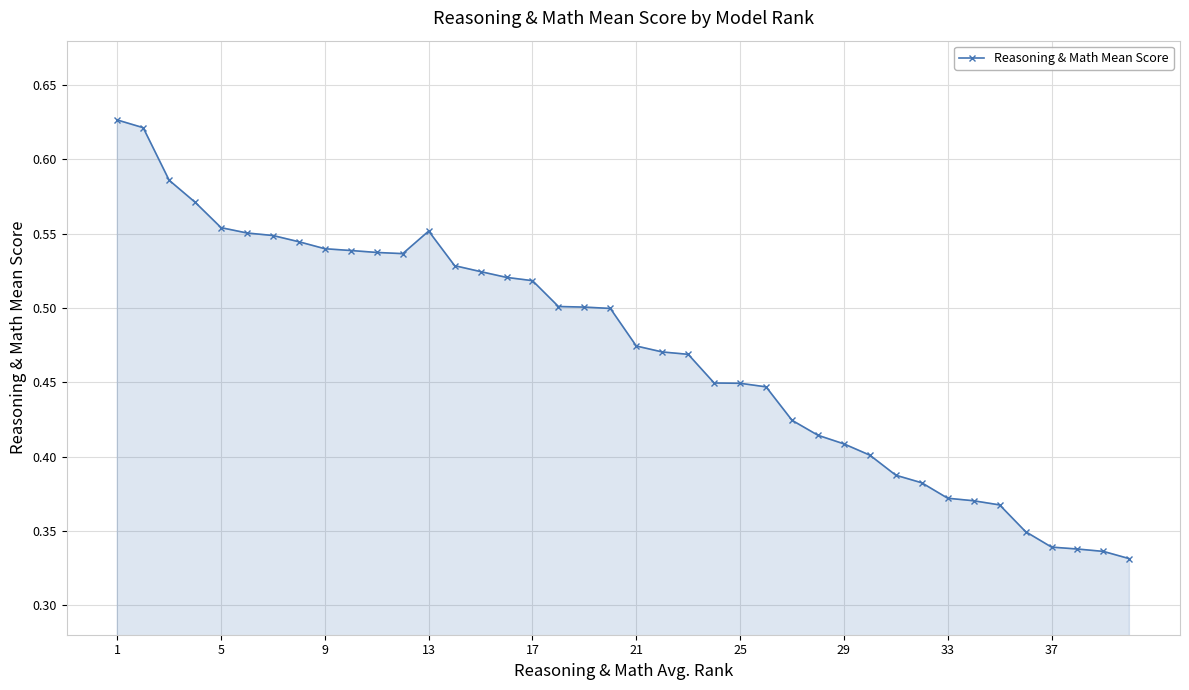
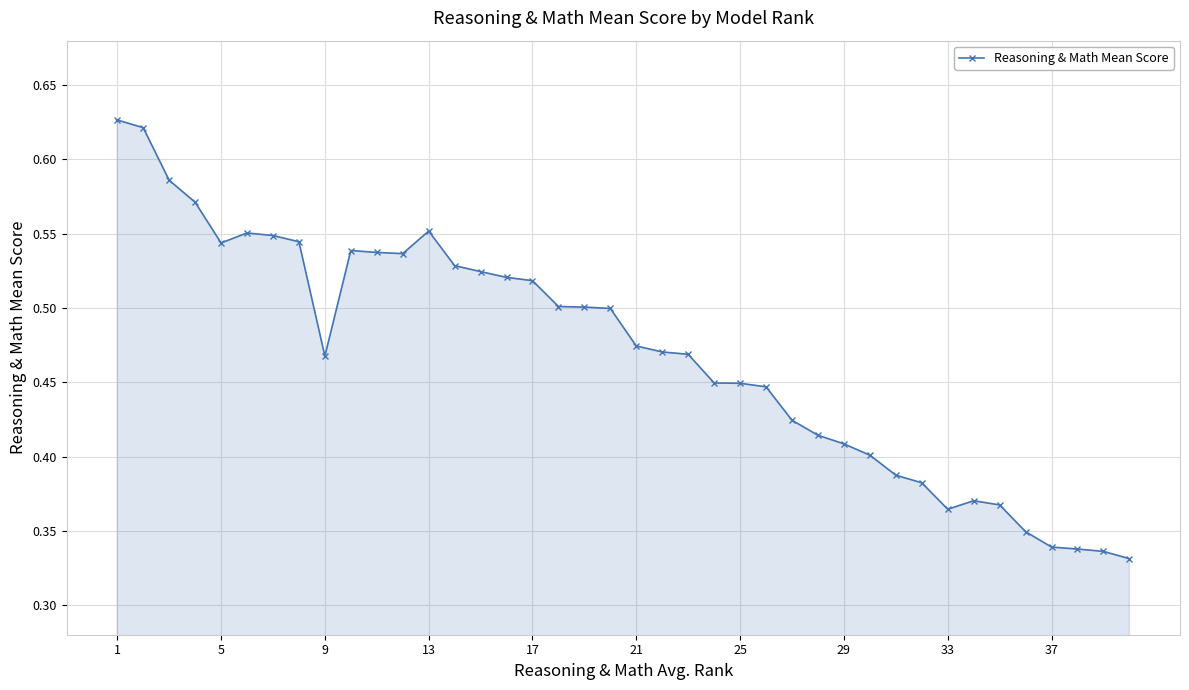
  {
    "1": 0.627,
-   "5": 0.554,
-   "9": 0.540,
+   "5": 0.544,
+   "9": 0.468,
    "13": 0.552,
    "17": 0.518,
    "21": 0.474,
    "25": 0.449,
    "29": 0.409,
-   "33": 0.372,
+   "33": 0.365,
    "37": 0.339
  }
